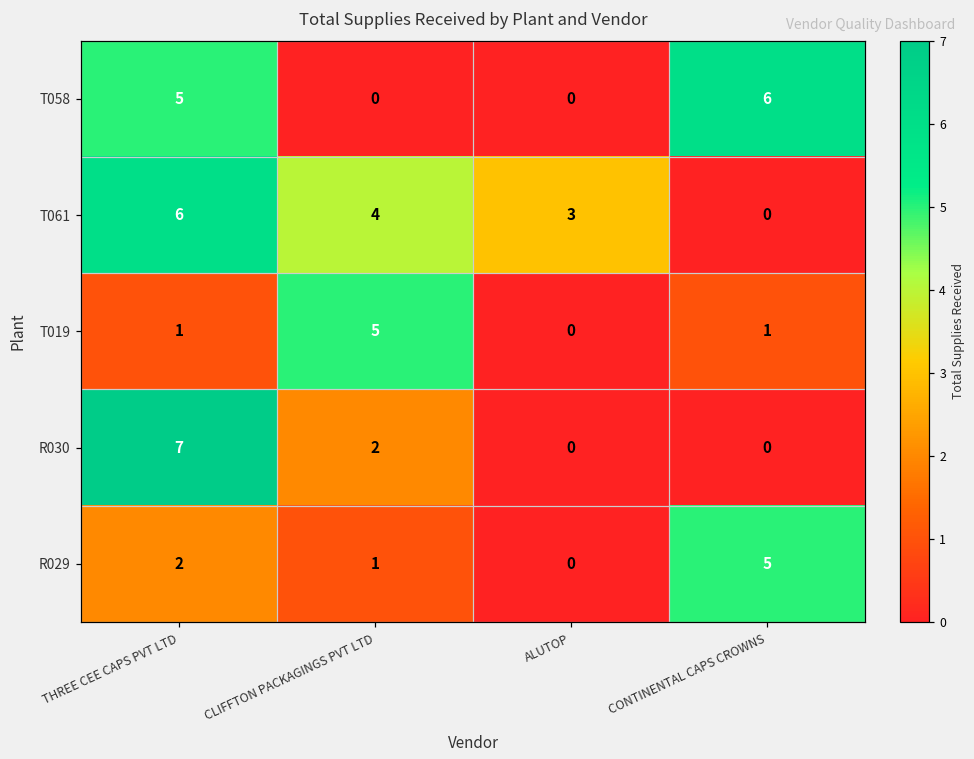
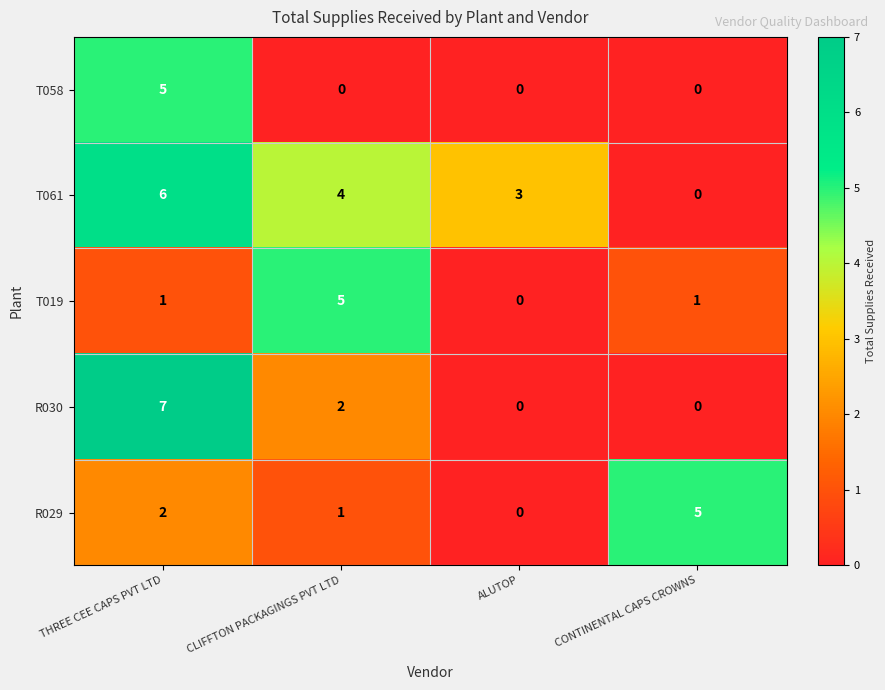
  {
    "T058": {
      "THREE CEE CAPS PVT LTD": 5,
      "CLIFFTON PACKAGINGS PVT LTD": 0,
      "ALUTOP": 0,
-     "CONTINENTAL CAPS CROWNS": 6
+     "CONTINENTAL CAPS CROWNS": 0
    },
    "T061": {
      "THREE CEE CAPS PVT LTD": 6,
      "CLIFFTON PACKAGINGS PVT LTD": 4,
      "ALUTOP": 3,
      "CONTINENTAL CAPS CROWNS": 0
    },
    "T019": {
      "THREE CEE CAPS PVT LTD": 1,
      "CLIFFTON PACKAGINGS PVT LTD": 5,
      "ALUTOP": 0,
      "CONTINENTAL CAPS CROWNS": 1
    },
    "R030": {
      "THREE CEE CAPS PVT LTD": 7,
      "CLIFFTON PACKAGINGS PVT LTD": 2,
      "ALUTOP": 0,
      "CONTINENTAL CAPS CROWNS": 0
    },
    "R029": {
      "THREE CEE CAPS PVT LTD": 2,
      "CLIFFTON PACKAGINGS PVT LTD": 1,
      "ALUTOP": 0,
      "CONTINENTAL CAPS CROWNS": 5
    }
  }
